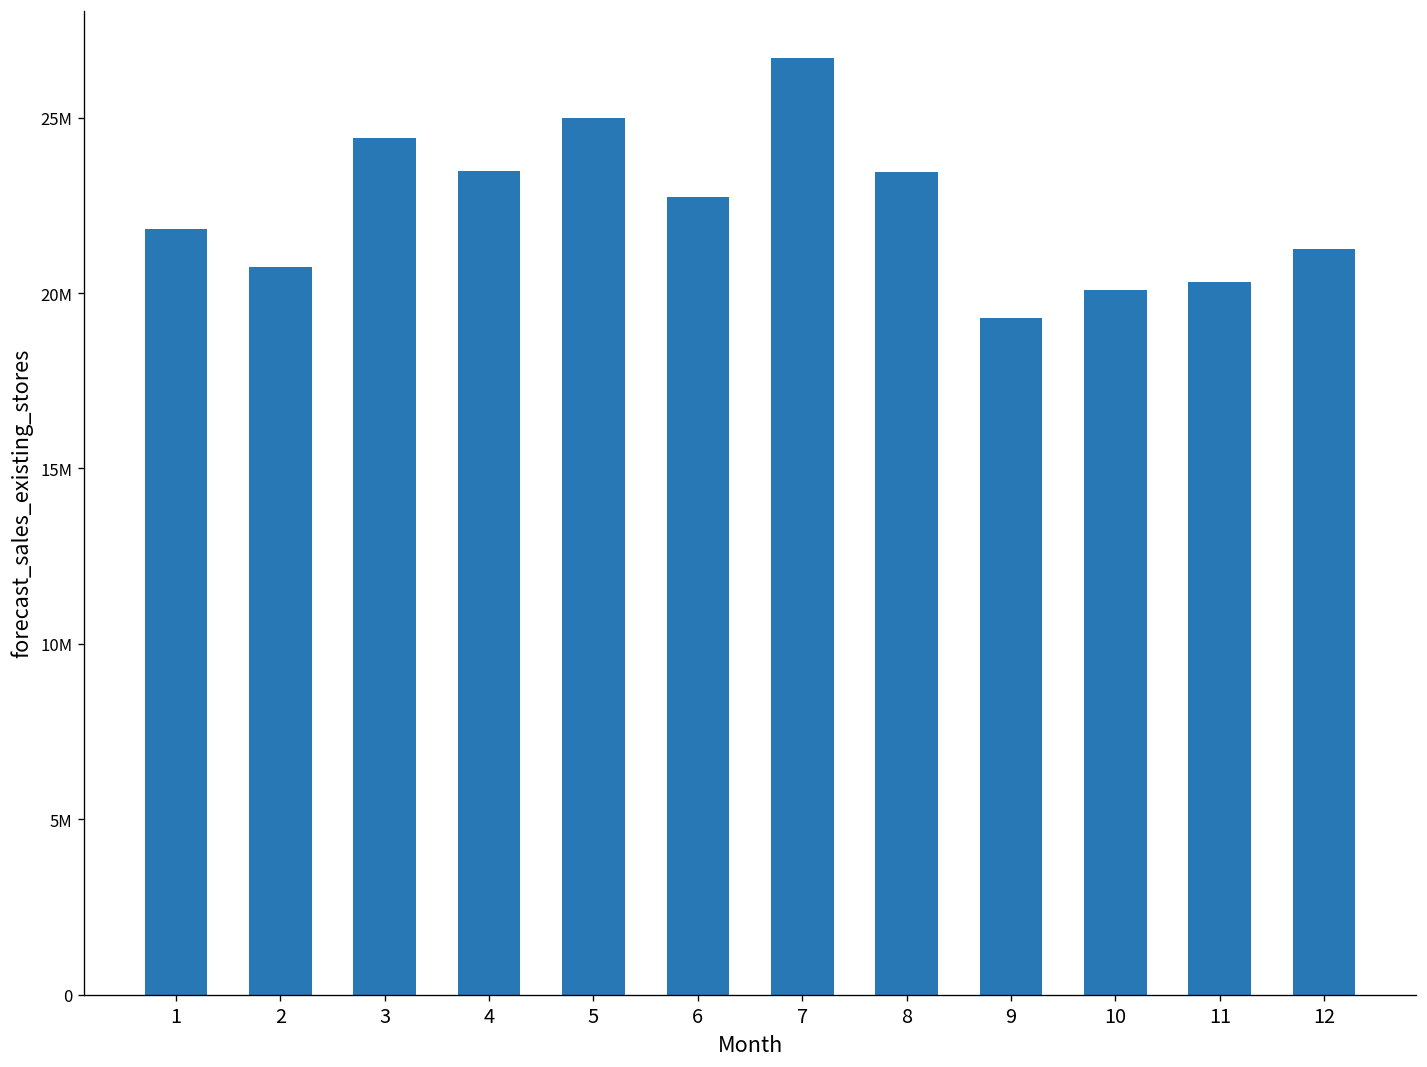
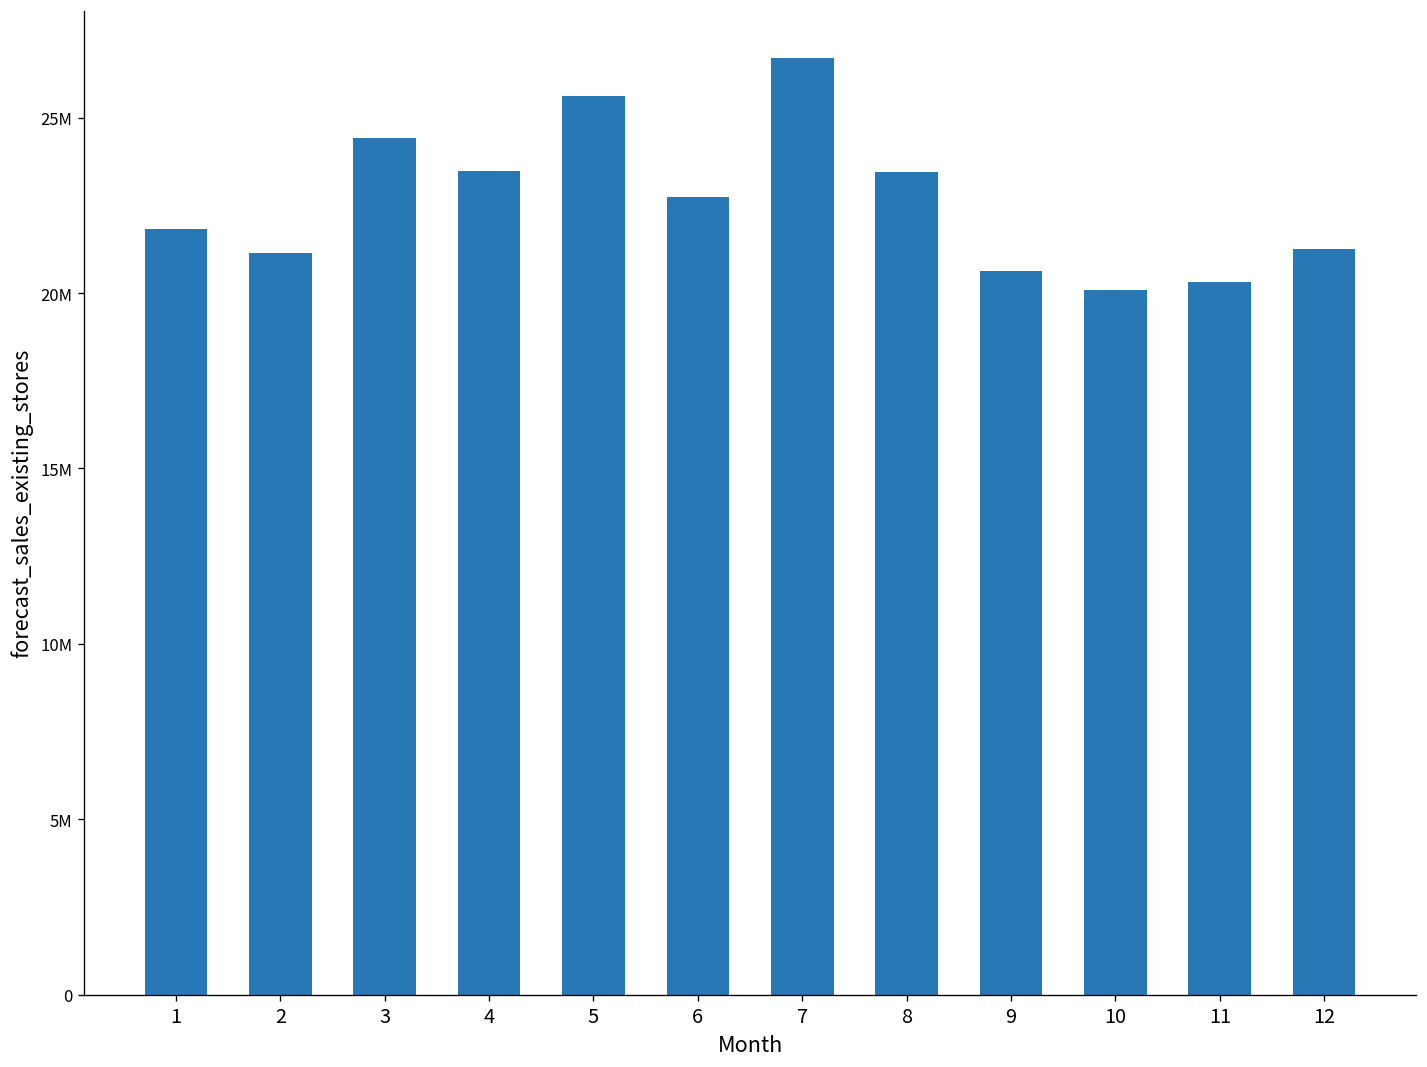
  {
    "1": 21800000,
-   "2": 20700000,
+   "2": 21100000,
    "3": 24400000,
    "4": 23500000,
-   "5": 25000000,
+   "5": 25600000,
    "6": 22700000,
    "7": 26700000,
    "8": 23400000,
-   "9": 19300000,
+   "9": 20600000,
    "10": 20100000,
    "11": 20300000,
    "12": 21300000
  }
